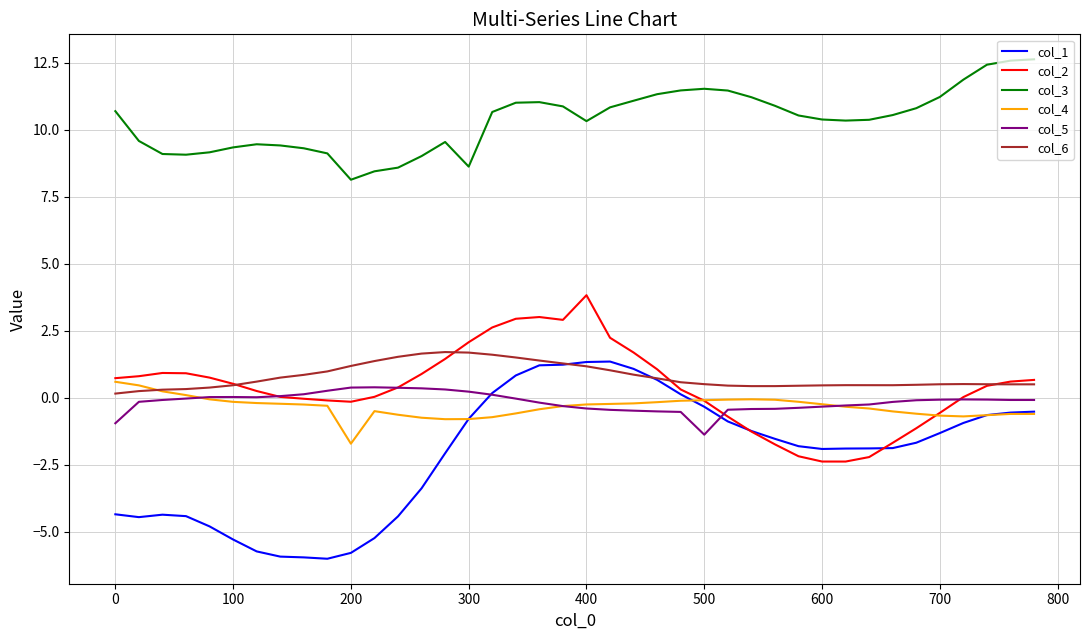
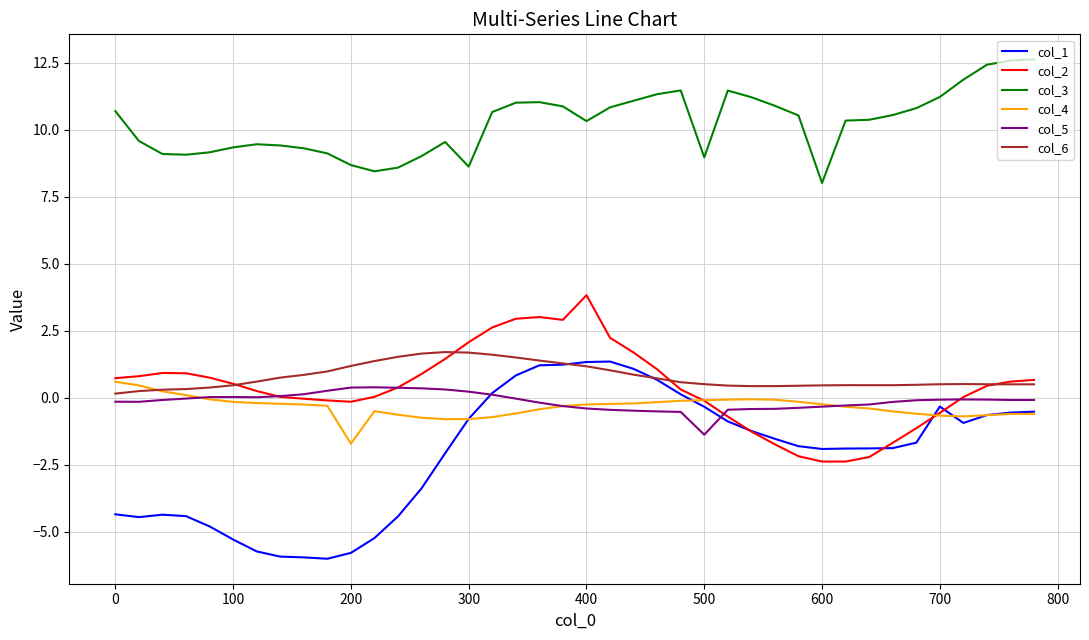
  {
    "col_1": {
      "0": -4.4,
      "100": -5.3,
      "200": -5.8,
      "400": 1.3,
      "500": -0.3,
      "600": -1.9,
-     "700": -1.3
+     "700": -0.3
    },
    "col_2": {
      "0": 0.7,
      "200": -0.2,
      "300": 2.1,
      "400": 3.8,
      "600": -2.4,
      "700": -0.6
    },
    "col_3": {
      "0": 10.7,
      "100": 9.3,
-     "200": 8.1,
+     "200": 8.7,
      "300": 8.6,
      "400": 10.3,
-     "500": 11.5,
-     "600": 10.4,
+     "500": 9.0,
+     "600": 8.0,
      "700": 11.2
    },
    "col_4": {
      "0": 0.6,
      "100": -0.2,
      "200": -1.7,
      "400": -0.3,
      "700": -0.7
    },
    "col_5": {
-     "0": -1.0,
+     "0": -0.2,
      "100": 0.0,
      "200": 0.4,
      "300": 0.2,
      "400": -0.4,
      "500": -1.4,
      "700": -0.1
    },
    "col_6": {
      "0": 0.2,
      "200": 1.2,
      "300": 1.7,
      "400": 1.2,
      "500": 0.5,
      "600": 0.5,
      "700": 0.5
    }
  }
